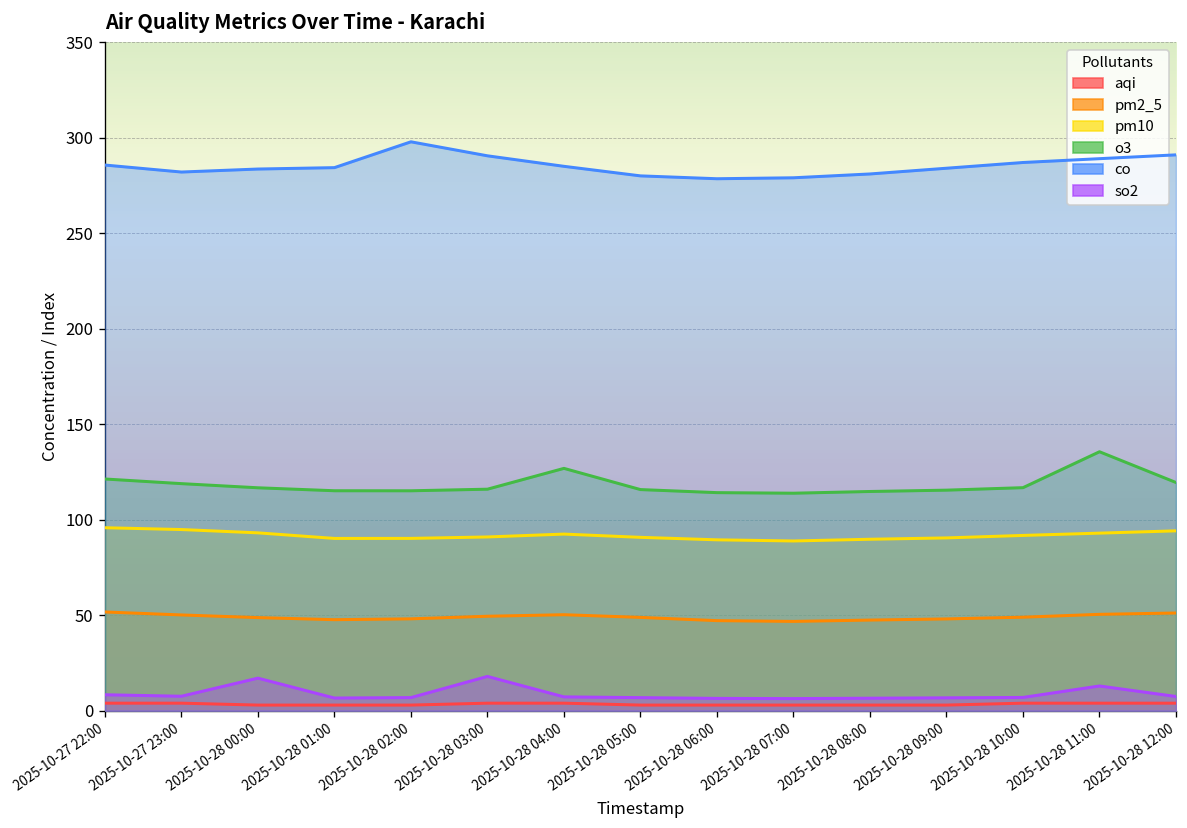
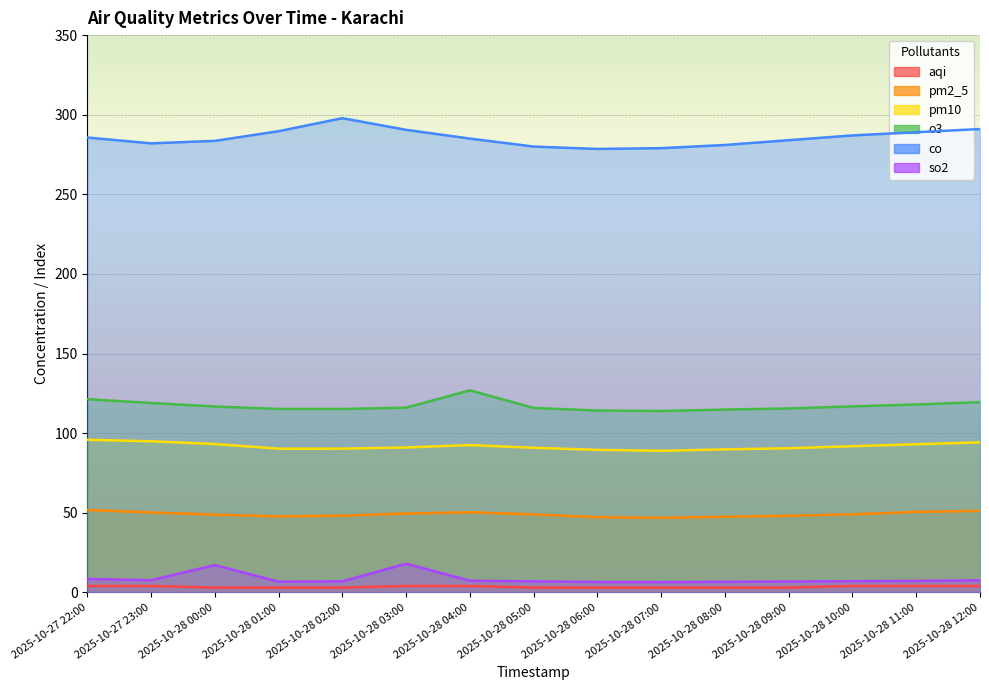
  {
    "o3": {
      "2025-10-27 22:00": 121,
      "2025-10-27 23:00": 119,
      "2025-10-28 00:00": 117,
      "2025-10-28 01:00": 115,
      "2025-10-28 02:00": 115,
      "2025-10-28 03:00": 116,
      "2025-10-28 04:00": 127,
      "2025-10-28 05:00": 116,
      "2025-10-28 06:00": 114,
      "2025-10-28 07:00": 114,
      "2025-10-28 08:00": 115,
      "2025-10-28 09:00": 116,
      "2025-10-28 10:00": 117,
-     "2025-10-28 11:00": 136,
+     "2025-10-28 11:00": 118,
      "2025-10-28 12:00": 120
    },
    "co": {
      "2025-10-27 22:00": 286,
      "2025-10-27 23:00": 282,
      "2025-10-28 00:00": 284,
-     "2025-10-28 01:00": 284,
+     "2025-10-28 01:00": 290,
      "2025-10-28 02:00": 298,
      "2025-10-28 03:00": 291,
      "2025-10-28 04:00": 285,
      "2025-10-28 05:00": 280,
      "2025-10-28 06:00": 279,
      "2025-10-28 07:00": 279,
      "2025-10-28 08:00": 281,
      "2025-10-28 09:00": 284,
      "2025-10-28 10:00": 287,
      "2025-10-28 12:00": 291
    },
    "so2": {
      "2025-10-27 22:00": 8,
      "2025-10-27 23:00": 8,
      "2025-10-28 00:00": 17,
      "2025-10-28 01:00": 7,
      "2025-10-28 02:00": 7,
      "2025-10-28 03:00": 18,
      "2025-10-28 04:00": 7,
      "2025-10-28 05:00": 7,
      "2025-10-28 06:00": 7,
      "2025-10-28 07:00": 6,
      "2025-10-28 08:00": 7,
      "2025-10-28 09:00": 7,
      "2025-10-28 10:00": 7,
-     "2025-10-28 11:00": 13,
+     "2025-10-28 11:00": 7,
      "2025-10-28 12:00": 8
    }
  }
